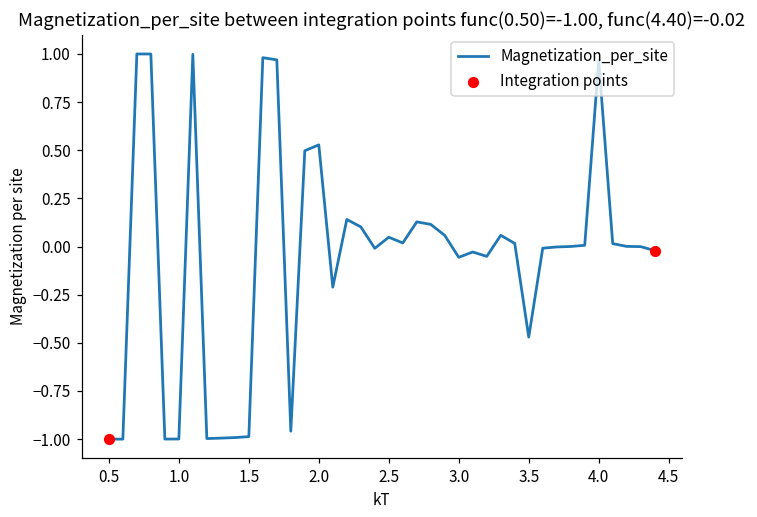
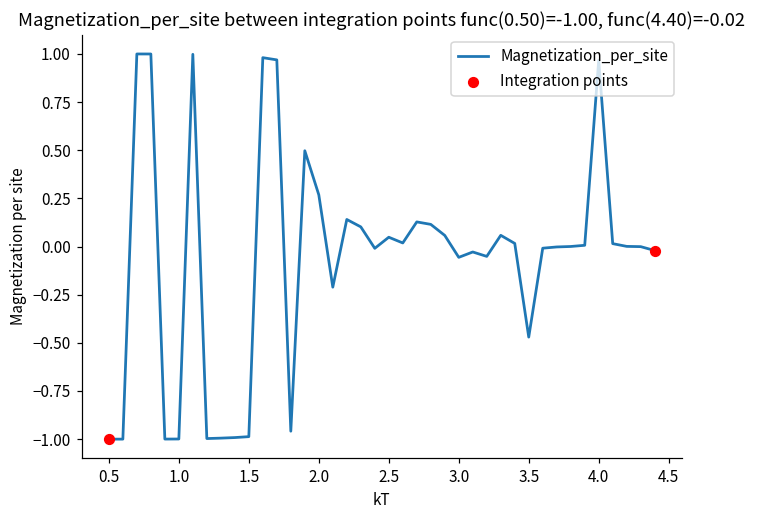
  {
    "Magnetization_per_site": {
      "1.0": -1.00,
      "1.5": -0.99,
-     "2.0": 0.53,
+     "2.0": 0.27,
      "2.5": 0.05,
      "3.0": -0.06,
      "3.5": -0.47
    }
  }
